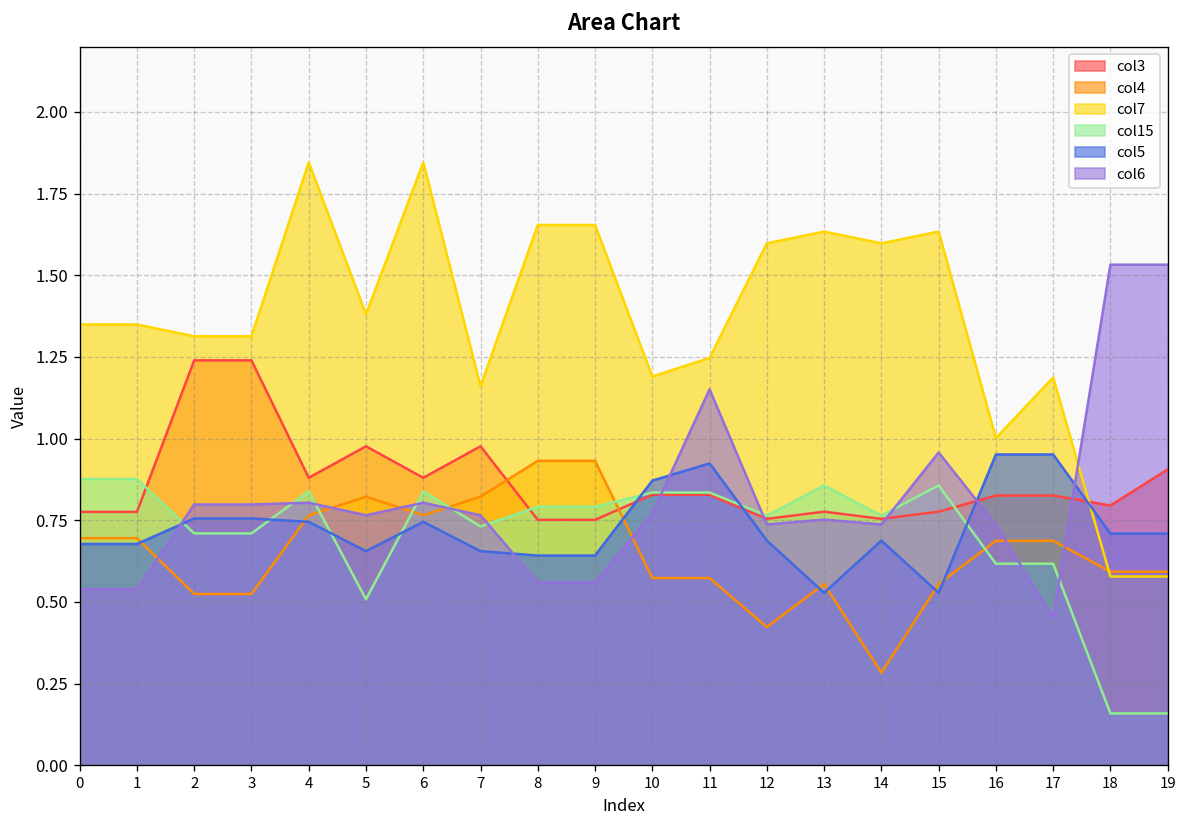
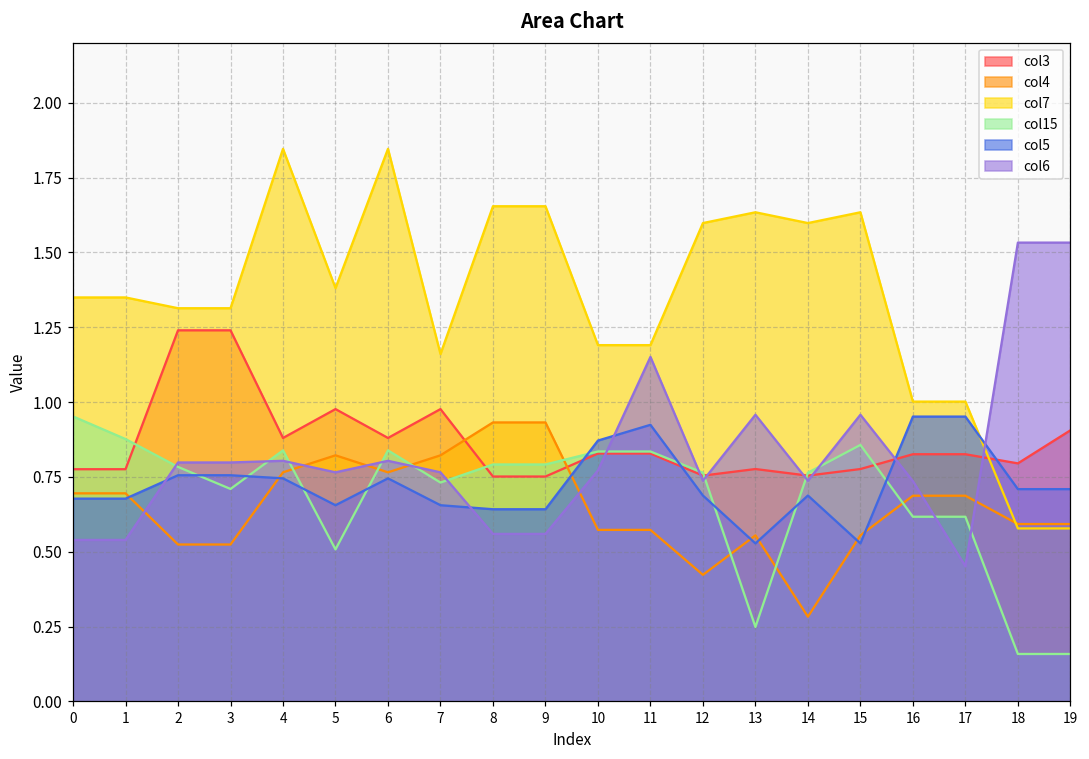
  {
    "col3": {
      "0": 0.78,
      "1": 0.78,
      "2": 1.24,
      "3": 1.24,
      "4": 0.88,
      "5": 0.98,
      "6": 0.88,
      "7": 0.98,
      "8": 0.75,
      "9": 0.75,
      "12": 0.75,
      "13": 0.78,
      "14": 0.75,
      "15": 0.78,
      "16": 0.83,
      "17": 0.83,
      "18": 0.80,
      "19": 0.91
    },
    "col4": {
      "0": 0.70,
      "1": 0.70,
      "2": 0.52,
      "3": 0.52,
      "4": 0.77,
      "5": 0.82,
      "6": 0.77,
      "7": 0.82,
      "8": 0.93,
      "9": 0.93,
      "10": 0.57,
      "11": 0.57,
      "12": 0.42,
      "13": 0.55,
      "14": 0.28,
      "15": 0.55,
      "16": 0.69,
      "17": 0.69,
      "18": 0.59,
      "19": 0.59
    },
    "col7": {
      "0": 1.35,
      "1": 1.35,
      "2": 1.31,
      "3": 1.31,
      "4": 1.85,
      "5": 1.38,
      "6": 1.85,
      "7": 1.16,
      "8": 1.65,
      "9": 1.65,
      "10": 1.19,
-     "11": 1.25,
+     "11": 1.19,
      "12": 1.60,
      "13": 1.63,
      "14": 1.60,
      "15": 1.63,
      "16": 1.00,
-     "17": 1.19,
+     "17": 1.00,
      "18": 0.58,
      "19": 0.58
    },
    "col15": {
-     "0": 0.88,
+     "0": 0.95,
      "1": 0.88,
-     "2": 0.71,
+     "2": 0.78,
      "3": 0.71,
      "4": 0.84,
      "5": 0.51,
      "6": 0.84,
      "7": 0.73,
      "8": 0.79,
      "9": 0.79,
      "12": 0.76,
-     "13": 0.86,
+     "13": 0.25,
      "14": 0.76,
      "15": 0.86,
      "16": 0.62,
      "17": 0.62,
      "18": 0.16,
      "19": 0.16
    },
    "col5": {
      "0": 0.68,
      "1": 0.68,
      "2": 0.76,
      "3": 0.76,
      "4": 0.75,
      "5": 0.66,
      "6": 0.75,
      "7": 0.66,
      "8": 0.64,
      "9": 0.64,
      "10": 0.87,
      "11": 0.92,
      "12": 0.69,
      "13": 0.53,
      "14": 0.69,
      "15": 0.53,
      "16": 0.95,
      "17": 0.95,
      "18": 0.71,
      "19": 0.71
    },
    "col6": {
      "0": 0.54,
      "1": 0.54,
      "2": 0.80,
      "3": 0.80,
      "4": 0.80,
      "5": 0.77,
      "6": 0.80,
      "7": 0.77,
      "8": 0.56,
      "9": 0.56,
      "10": 0.77,
      "11": 1.15,
      "12": 0.74,
-     "13": 0.75,
+     "13": 0.96,
      "14": 0.74,
      "15": 0.96,
      "16": 0.74,
      "17": 0.45,
      "18": 1.53,
      "19": 1.53
    }
  }
